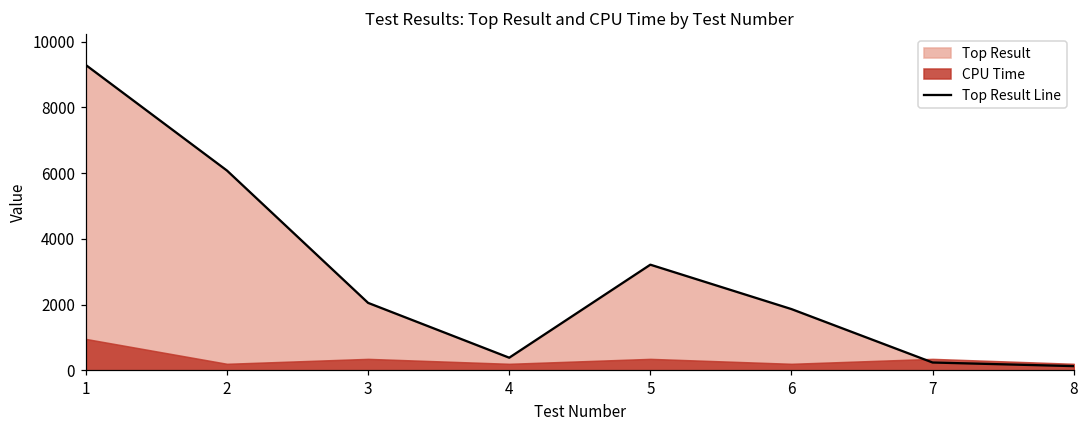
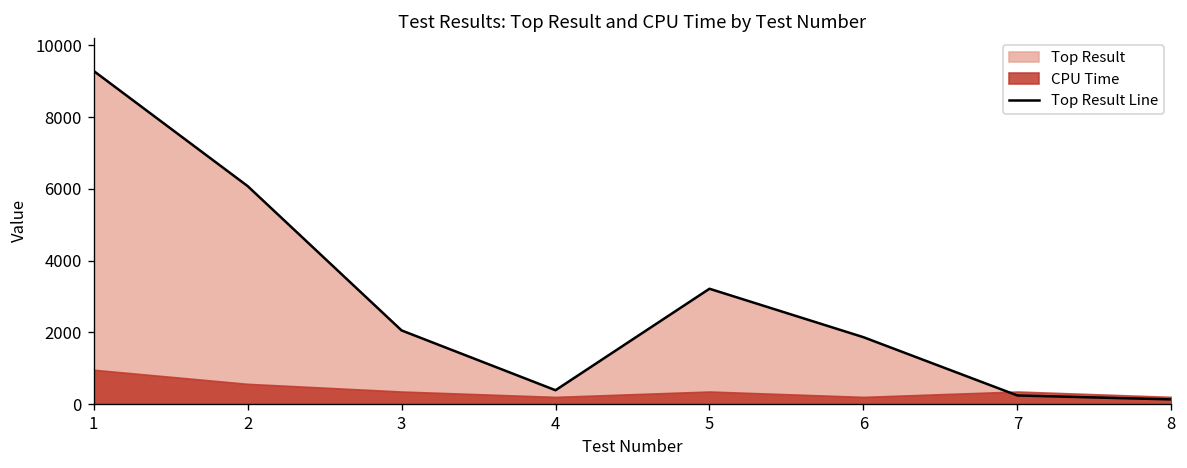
  {
    "Top Result": {
      "1": 9300,
      "2": 6100,
      "3": 2100,
      "4": 400,
      "5": 3200,
      "6": 1900,
      "7": 200
    },
    "CPU Time": {
      "1": 1000,
-     "2": 200,
+     "2": 600,
      "3": 400,
      "4": 200,
      "5": 400,
      "6": 200,
      "7": 400
    }
  }
